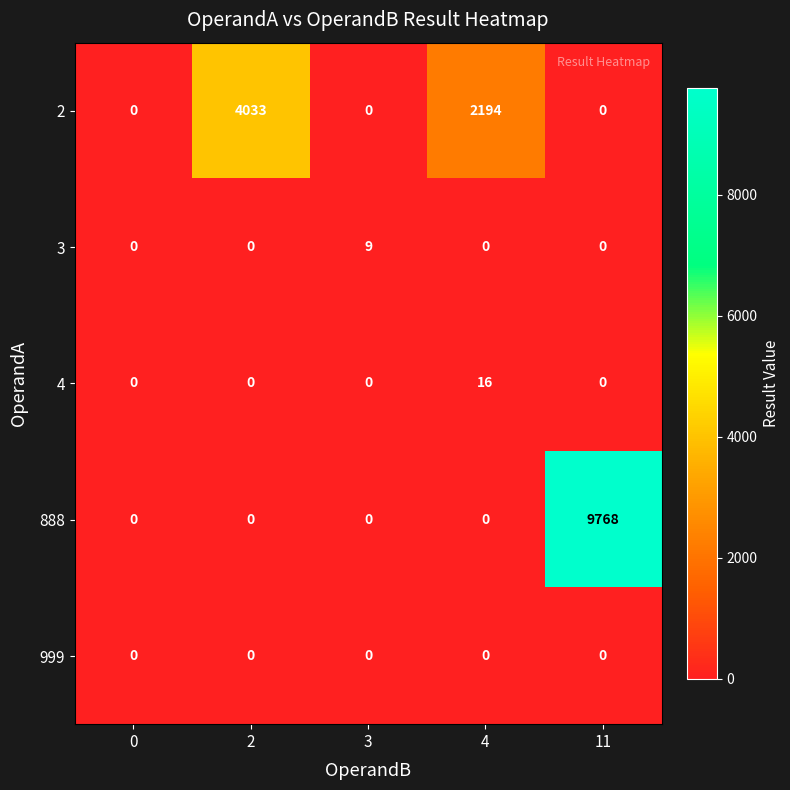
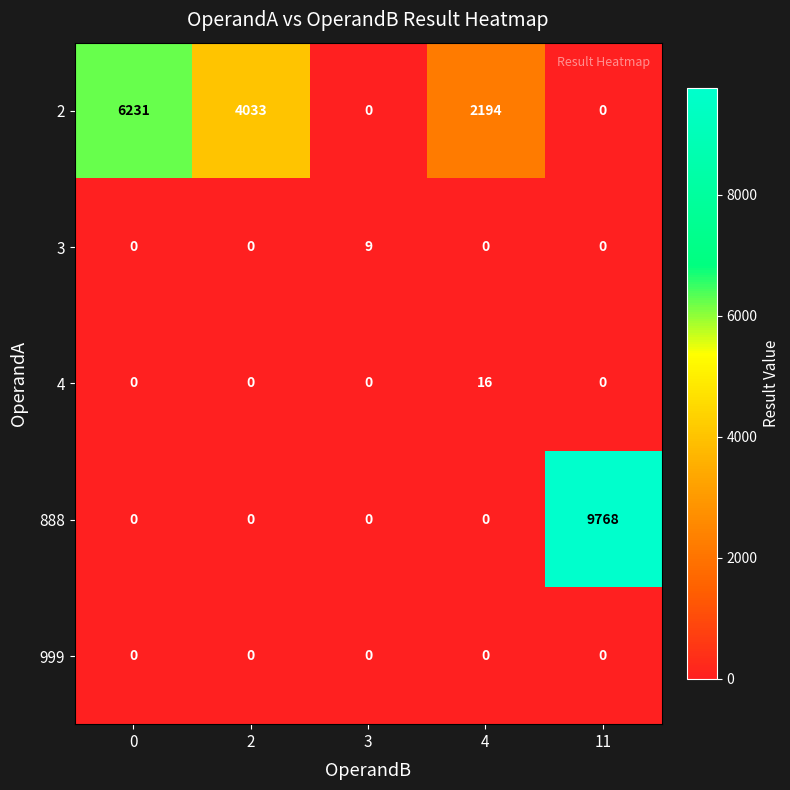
  {
    "2": {
-     "0": 0,
+     "0": 6231,
      "2": 4033,
      "3": 0,
      "4": 2194
    },
    "3": {
      "0": 0,
      "2": 0,
      "3": 9,
      "4": 0,
      "11": 0
    },
    "4": {
      "0": 0,
      "2": 0,
      "3": 0,
      "4": 16,
      "11": 0
    },
    "888": {
      "0": 0,
      "2": 0,
      "3": 0,
      "4": 0,
      "11": 9768
    },
    "999": {
      "0": 0,
      "2": 0,
      "3": 0,
      "4": 0,
      "11": 0
    }
  }
